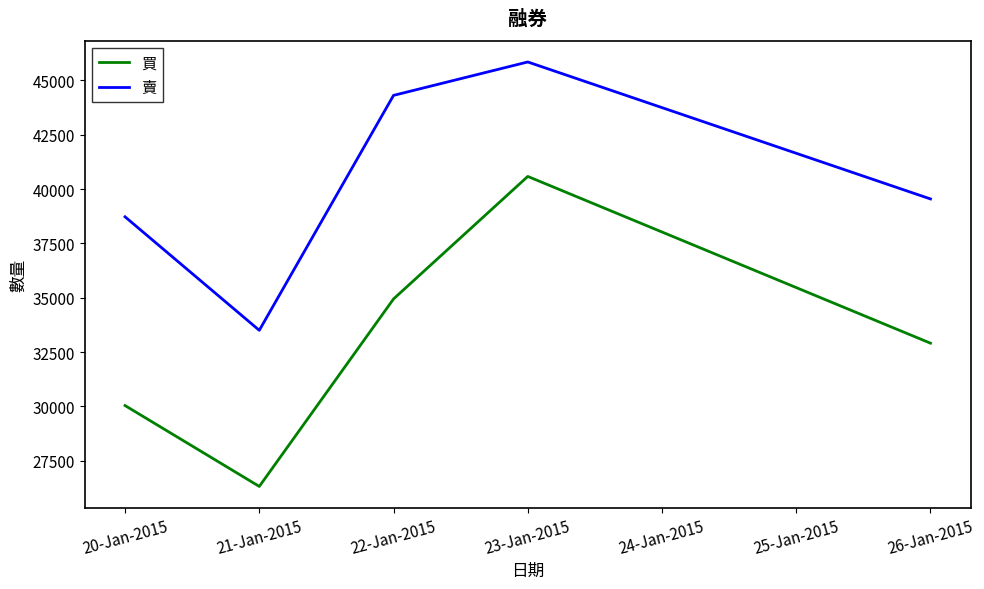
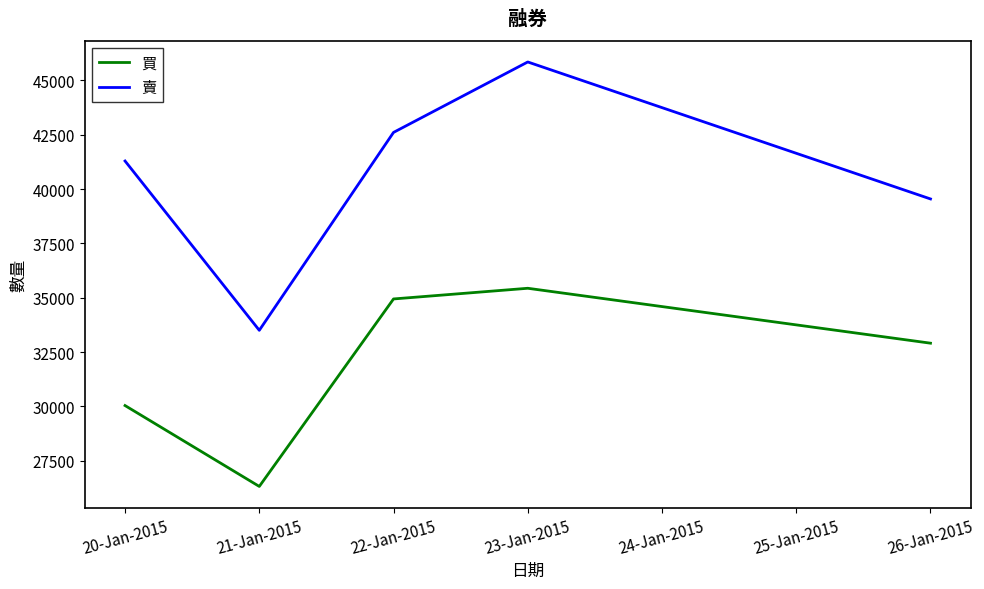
  {
    "買": {
      "20-Jan-2015": 30000,
      "21-Jan-2015": 26300,
      "22-Jan-2015": 34900,
-     "23-Jan-2015": 40600,
+     "23-Jan-2015": 35400,
      "26-Jan-2015": 32900
    },
    "賣": {
-     "20-Jan-2015": 38700,
+     "20-Jan-2015": 41300,
      "21-Jan-2015": 33500,
-     "22-Jan-2015": 44300,
+     "22-Jan-2015": 42600,
      "23-Jan-2015": 45800,
      "26-Jan-2015": 39500
    }
  }
